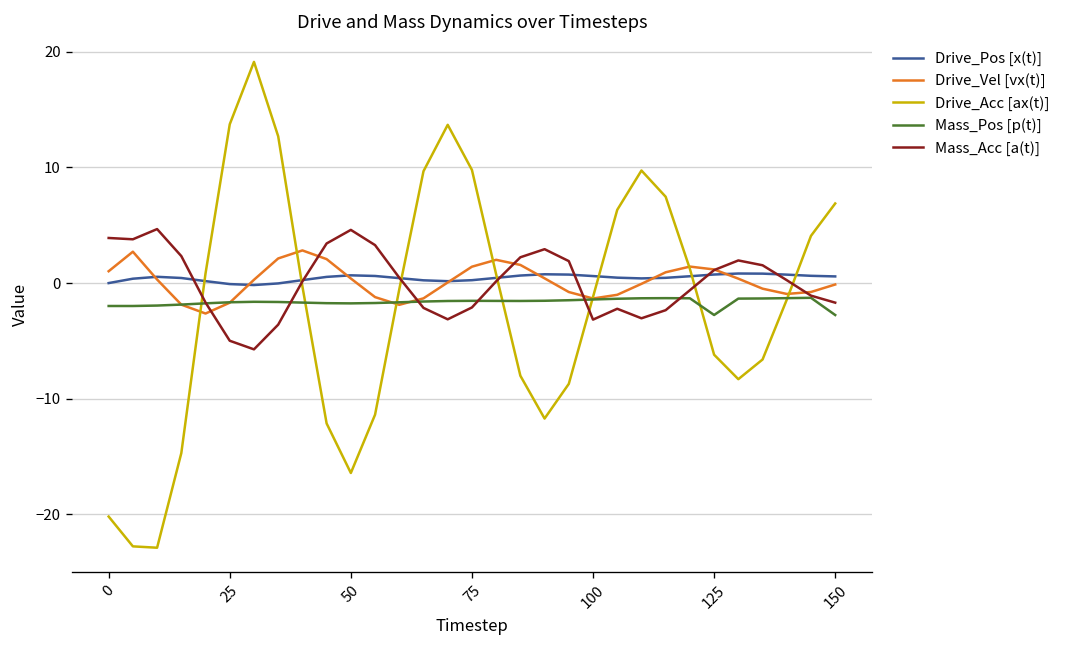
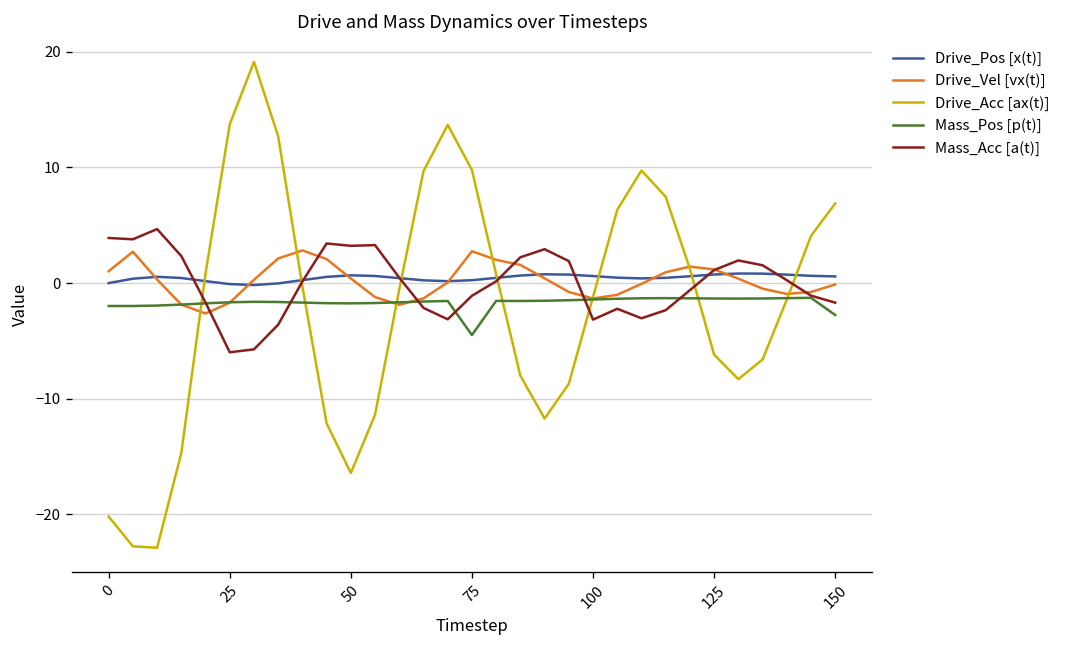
  {
    "Drive_Pos [x(t)]": {
      "0": 0,
      "25": 0,
      "50": 1,
      "75": 0,
      "100": 1,
      "125": 1,
      "150": 1
    },
    "Drive_Vel [vx(t)]": {
      "0": 1,
      "50": 0,
-     "75": 1,
+     "75": 3,
      "150": 0
    },
    "Drive_Acc [ax(t)]": {
      "0": -20,
      "25": 14,
      "50": -16,
      "75": 10,
      "125": -6,
      "150": 7
    },
    "Mass_Pos [p(t)]": {
      "0": -2,
      "50": -2,
-     "75": -2,
-     "125": -3,
+     "75": -4,
+     "125": -1,
      "150": -3
    },
    "Mass_Acc [a(t)]": {
      "0": 4,
-     "25": -5,
-     "50": 5,
-     "75": -2,
+     "25": -6,
+     "50": 3,
+     "75": -1,
      "100": -3,
      "150": -2
    }
  }
